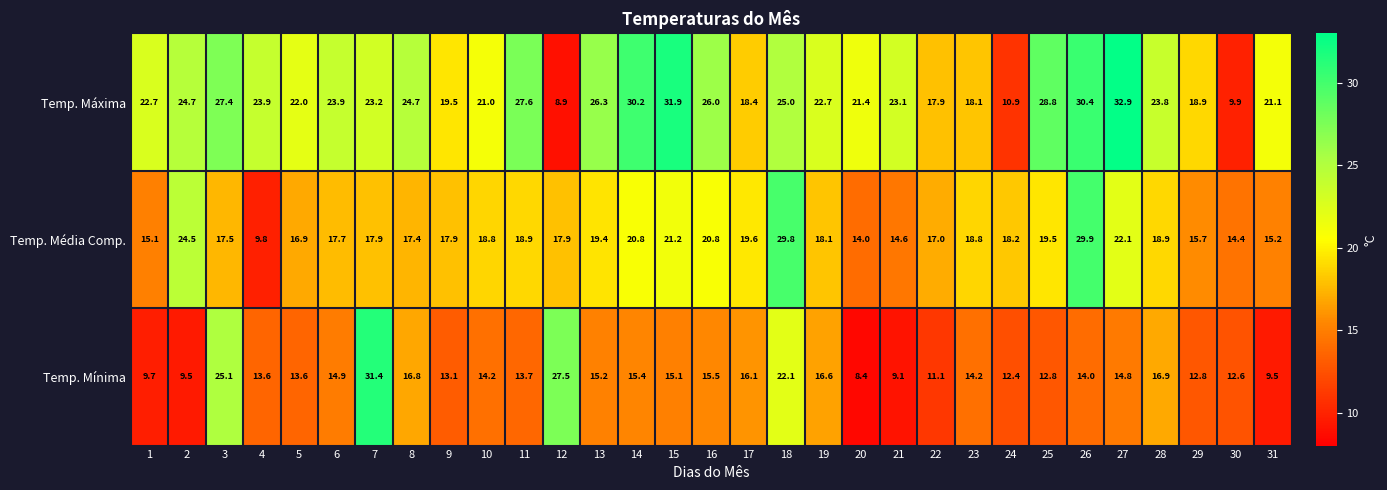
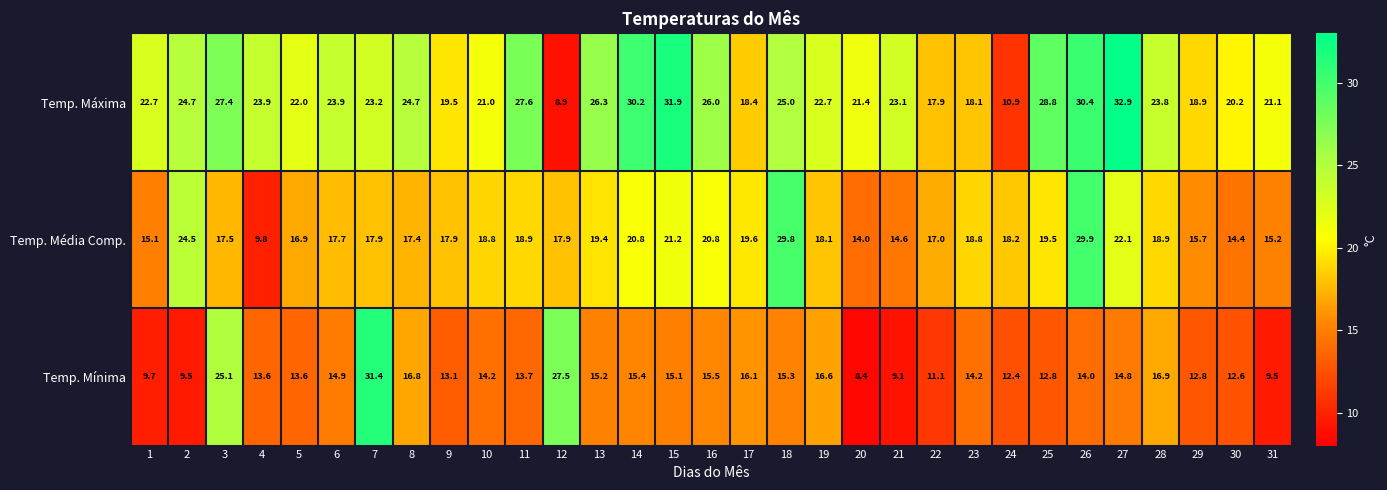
  {
    "Temp. Máxima": {
      "1": 22.7,
      "2": 24.7,
      "3": 27.4,
      "4": 23.9,
      "5": 22.0,
      "6": 23.9,
      "7": 23.2,
      "8": 24.7,
      "9": 19.5,
      "10": 21.0,
      "11": 27.6,
      "12": 8.9,
      "13": 26.3,
      "14": 30.2,
      "15": 31.9,
      "16": 26.0,
      "17": 18.4,
      "18": 25.0,
      "19": 22.7,
      "20": 21.4,
      "21": 23.1,
      "22": 17.9,
      "23": 18.1,
      "24": 10.9,
      "25": 28.8,
      "26": 30.4,
      "27": 32.9,
      "28": 23.8,
      "29": 18.9,
-     "30": 9.9,
+     "30": 20.2,
      "31": 21.1
    },
    "Temp. Média Comp.": {
      "1": 15.1,
      "2": 24.5,
      "3": 17.5,
      "4": 9.8,
      "5": 16.9,
      "6": 17.7,
      "7": 17.9,
      "8": 17.4,
      "9": 17.9,
      "10": 18.8,
      "11": 18.9,
      "12": 17.9,
      "13": 19.4,
      "14": 20.8,
      "15": 21.2,
      "16": 20.8,
      "17": 19.6,
      "18": 29.8,
      "19": 18.1,
      "20": 14.0,
      "21": 14.6,
      "22": 17.0,
      "23": 18.8,
      "24": 18.2,
      "25": 19.5,
      "26": 29.9,
      "27": 22.1,
      "28": 18.9,
      "29": 15.7,
      "30": 14.4,
      "31": 15.2
    },
    "Temp. Mínima": {
      "1": 9.7,
      "2": 9.5,
      "3": 25.1,
      "4": 13.6,
      "5": 13.6,
      "6": 14.9,
      "7": 31.4,
      "8": 16.8,
      "9": 13.1,
      "10": 14.2,
      "11": 13.7,
      "12": 27.5,
      "13": 15.2,
      "14": 15.4,
      "15": 15.1,
      "16": 15.5,
      "17": 16.1,
-     "18": 22.1,
+     "18": 15.3,
      "19": 16.6,
      "20": 8.4,
      "21": 9.1,
      "22": 11.1,
      "23": 14.2,
      "24": 12.4,
      "25": 12.8,
      "26": 14.0,
      "27": 14.8,
      "28": 16.9,
      "29": 12.8,
      "30": 12.6,
      "31": 9.5
    }
  }
